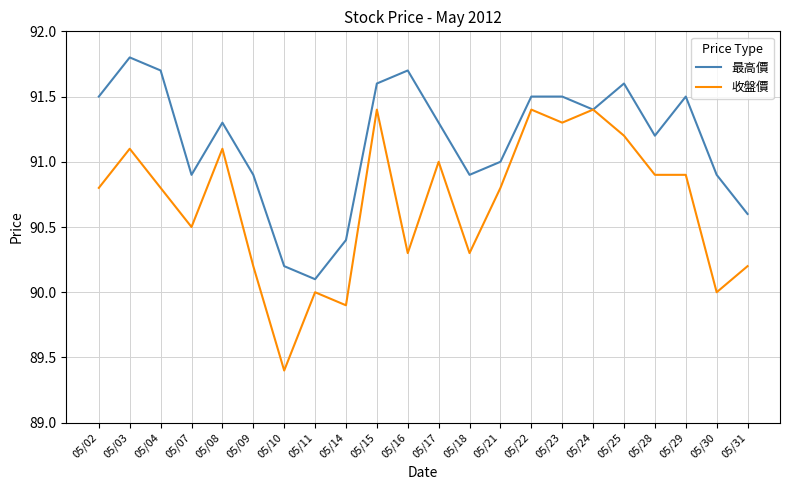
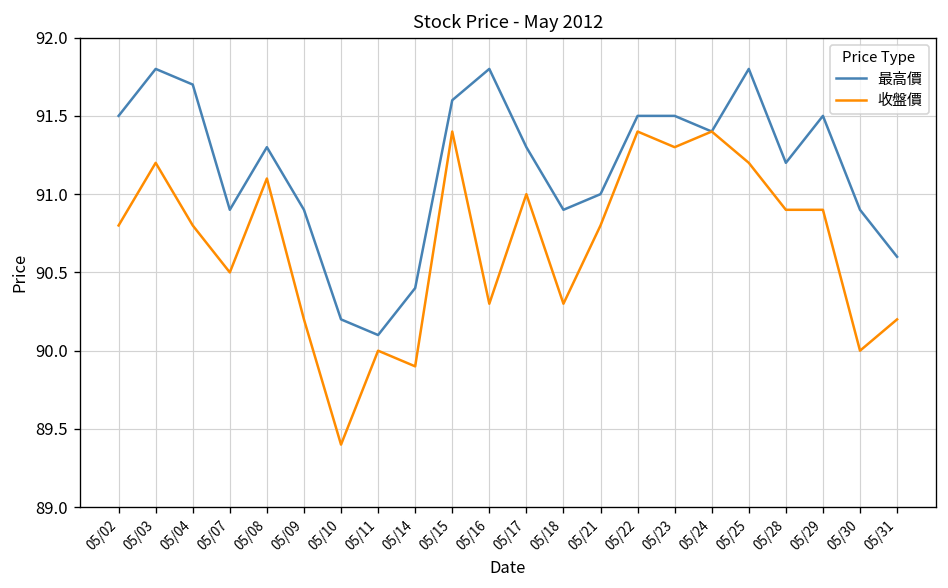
  {
    "最高價": {
      "05/02": 91.5,
      "05/03": 91.8,
      "05/04": 91.7,
      "05/07": 90.9,
      "05/08": 91.3,
      "05/09": 90.9,
      "05/10": 90.2,
      "05/11": 90.1,
      "05/14": 90.4,
      "05/15": 91.6,
-     "05/16": 91.7,
+     "05/16": 91.8,
      "05/17": 91.3,
      "05/18": 90.9,
      "05/21": 91.0,
      "05/22": 91.5,
      "05/23": 91.5,
-     "05/25": 91.6,
+     "05/25": 91.8,
      "05/28": 91.2,
      "05/29": 91.5,
      "05/30": 90.9,
      "05/31": 90.6
    },
    "收盤價": {
      "05/02": 90.8,
-     "05/03": 91.1,
+     "05/03": 91.2,
      "05/04": 90.8,
      "05/07": 90.5,
      "05/08": 91.1,
      "05/09": 90.2,
      "05/10": 89.4,
      "05/11": 90.0,
      "05/14": 89.9,
      "05/15": 91.4,
      "05/16": 90.3,
      "05/17": 91.0,
      "05/18": 90.3,
      "05/21": 90.8,
      "05/22": 91.4,
      "05/23": 91.3,
      "05/25": 91.2,
      "05/28": 90.9,
      "05/29": 90.9,
      "05/30": 90.0,
      "05/31": 90.2
    }
  }
